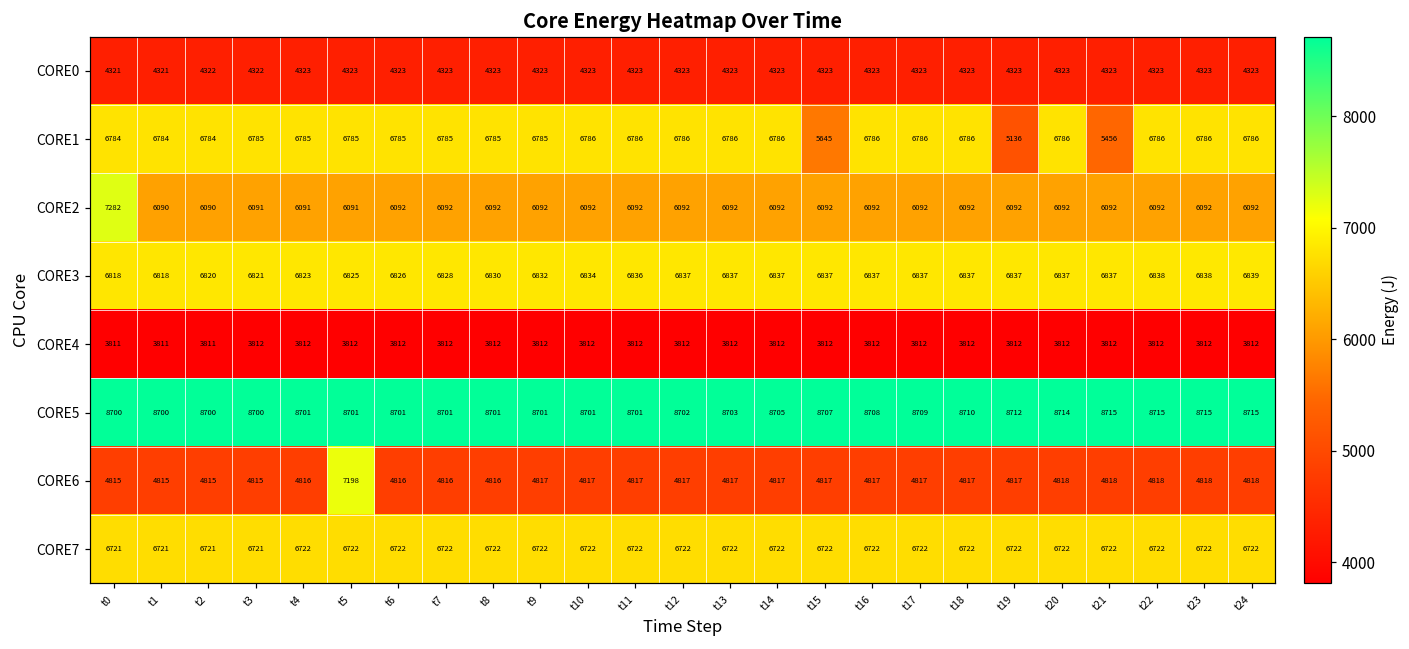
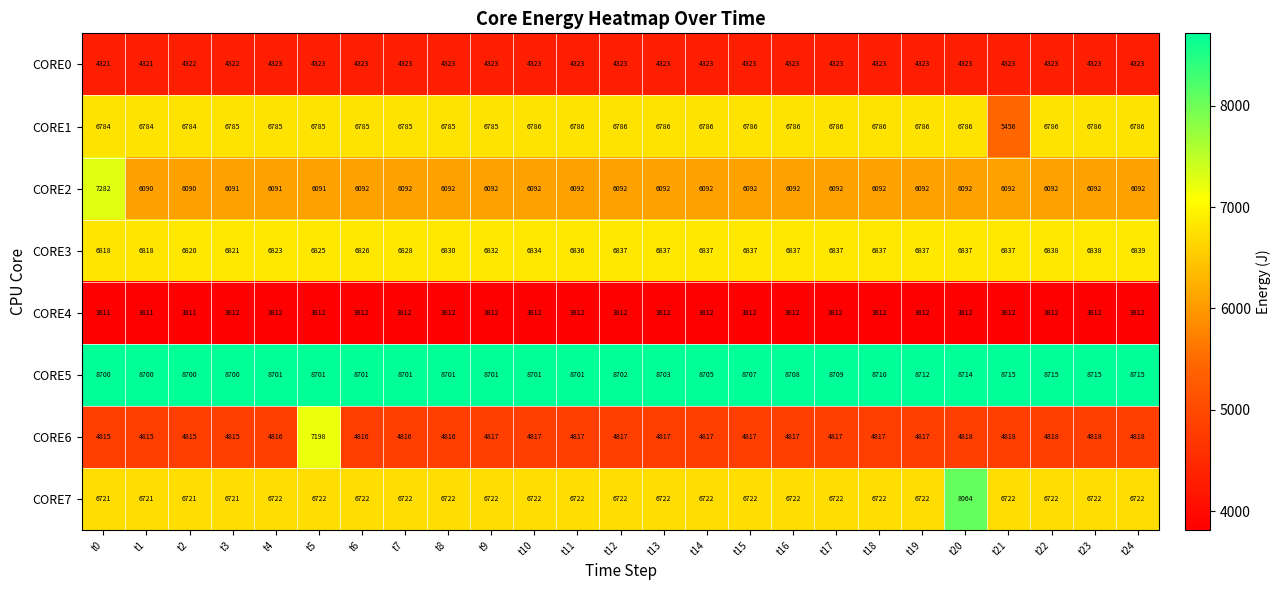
  {
    "CORE0": {
      "t0": 4321,
      "t1": 4321,
      "t2": 4322,
      "t3": 4322,
      "t4": 4323,
      "t5": 4323,
      "t6": 4323,
      "t7": 4323,
      "t8": 4323,
      "t9": 4323,
      "t10": 4323,
      "t11": 4323,
      "t12": 4323,
      "t13": 4323,
      "t14": 4323,
      "t15": 4323,
      "t16": 4323,
      "t17": 4323,
      "t18": 4323,
      "t19": 4323,
      "t20": 4323,
      "t21": 4323,
      "t22": 4323,
      "t23": 4323,
      "t24": 4323
    },
    "CORE1": {
      "t0": 6784,
      "t1": 6784,
      "t2": 6784,
      "t3": 6785,
      "t4": 6785,
      "t5": 6785,
      "t6": 6785,
      "t7": 6785,
      "t8": 6785,
      "t9": 6785,
      "t10": 6786,
      "t11": 6786,
      "t12": 6786,
      "t13": 6786,
      "t14": 6786,
-     "t15": 5645,
+     "t15": 6786,
      "t16": 6786,
      "t17": 6786,
      "t18": 6786,
-     "t19": 5136,
+     "t19": 6786,
      "t20": 6786,
      "t21": 5456,
      "t22": 6786,
      "t23": 6786,
      "t24": 6786
    },
    "CORE2": {
      "t0": 7282,
      "t1": 6090,
      "t2": 6090,
      "t3": 6091,
      "t4": 6091,
      "t5": 6091,
      "t6": 6092,
      "t7": 6092,
      "t8": 6092,
      "t9": 6092,
      "t10": 6092,
      "t11": 6092,
      "t12": 6092,
      "t13": 6092,
      "t14": 6092,
      "t15": 6092,
      "t16": 6092,
      "t17": 6092,
      "t18": 6092,
      "t19": 6092,
      "t20": 6092,
      "t21": 6092,
      "t22": 6092,
      "t23": 6092,
      "t24": 6092
    },
    "CORE3": {
      "t0": 6818,
      "t1": 6818,
      "t2": 6820,
      "t3": 6821,
      "t4": 6823,
      "t5": 6825,
      "t6": 6826,
      "t7": 6828,
      "t8": 6830,
      "t9": 6832,
      "t10": 6834,
      "t11": 6836,
      "t12": 6837,
      "t13": 6837,
      "t14": 6837,
      "t15": 6837,
      "t16": 6837,
      "t17": 6837,
      "t18": 6837,
      "t19": 6837,
      "t20": 6837,
      "t21": 6837,
      "t22": 6838,
      "t23": 6838,
      "t24": 6839
    },
    "CORE4": {
      "t0": 3811,
      "t1": 3811,
      "t2": 3811,
      "t3": 3812,
      "t4": 3812,
      "t5": 3812,
      "t6": 3812,
      "t7": 3812,
      "t8": 3812,
      "t9": 3812,
      "t10": 3812,
      "t11": 3812,
      "t12": 3812,
      "t13": 3812,
      "t14": 3812,
      "t15": 3812,
      "t16": 3812,
      "t17": 3812,
      "t18": 3812,
      "t19": 3812,
      "t20": 3812,
      "t21": 3812,
      "t22": 3812,
      "t23": 3812,
      "t24": 3812
    },
    "CORE5": {
      "t0": 8700,
      "t1": 8700,
      "t2": 8700,
      "t3": 8700,
      "t4": 8701,
      "t5": 8701,
      "t6": 8701,
      "t7": 8701,
      "t8": 8701,
      "t9": 8701,
      "t10": 8701,
      "t11": 8701,
      "t12": 8702,
      "t13": 8703,
      "t14": 8705,
      "t15": 8707,
      "t16": 8708,
      "t17": 8709,
      "t18": 8710,
      "t19": 8712,
      "t20": 8714,
      "t21": 8715,
      "t22": 8715,
      "t23": 8715,
      "t24": 8715
    },
    "CORE6": {
      "t0": 4815,
      "t1": 4815,
      "t2": 4815,
      "t3": 4815,
      "t4": 4816,
      "t5": 7198,
      "t6": 4816,
      "t7": 4816,
      "t8": 4816,
      "t9": 4817,
      "t10": 4817,
      "t11": 4817,
      "t12": 4817,
      "t13": 4817,
      "t14": 4817,
      "t15": 4817,
      "t16": 4817,
      "t17": 4817,
      "t18": 4817,
      "t19": 4817,
      "t20": 4818,
      "t21": 4818,
      "t22": 4818,
      "t23": 4818,
      "t24": 4818
    },
    "CORE7": {
      "t0": 6721,
      "t1": 6721,
      "t2": 6721,
      "t3": 6721,
      "t4": 6722,
      "t5": 6722,
      "t6": 6722,
      "t7": 6722,
      "t8": 6722,
      "t9": 6722,
      "t10": 6722,
      "t11": 6722,
      "t12": 6722,
      "t13": 6722,
      "t14": 6722,
      "t15": 6722,
      "t16": 6722,
      "t17": 6722,
      "t18": 6722,
      "t19": 6722,
-     "t20": 6722,
+     "t20": 8064,
      "t21": 6722,
      "t22": 6722,
      "t23": 6722,
      "t24": 6722
    }
  }
